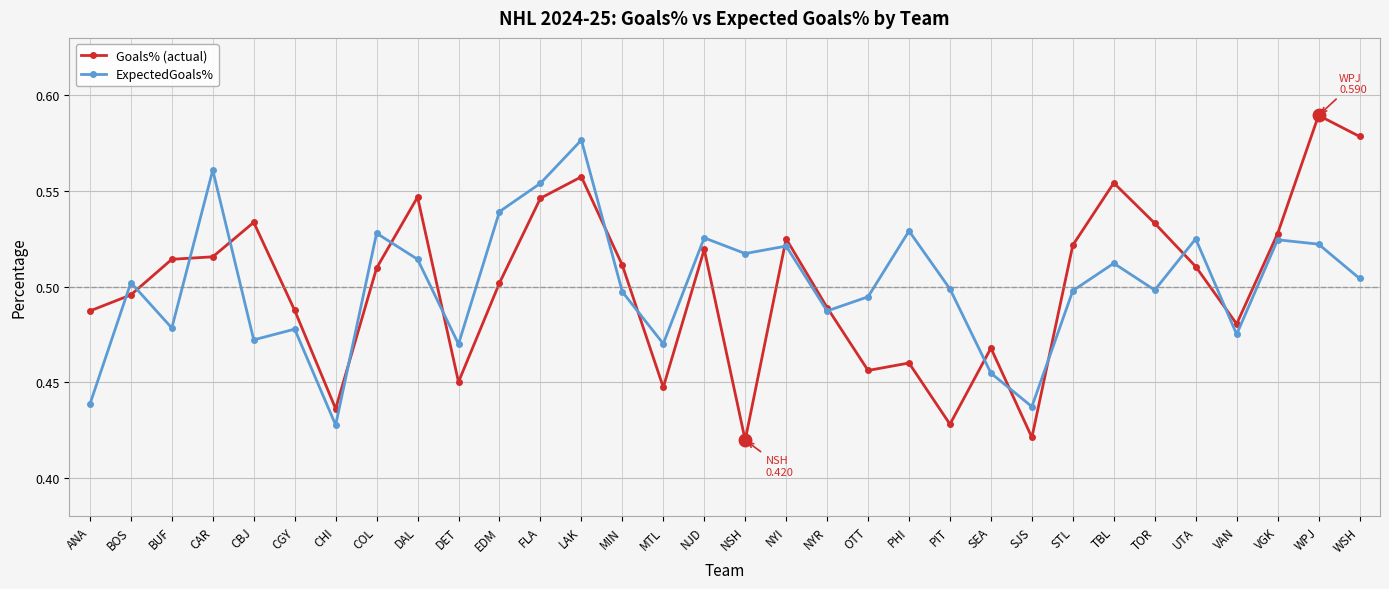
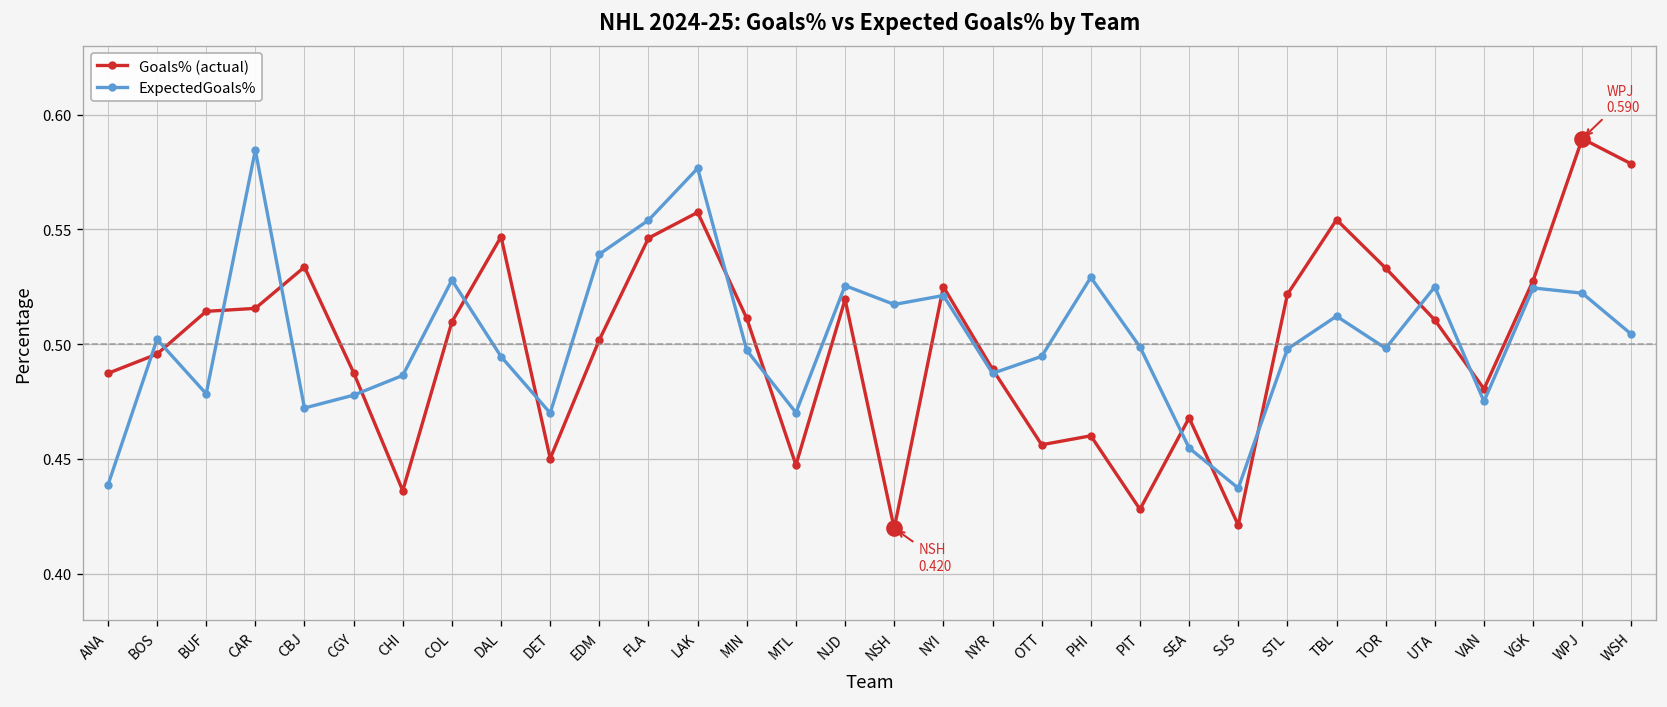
  {
    "ExpectedGoals%": {
      "ANA": 0.439,
      "BOS": 0.502,
      "BUF": 0.478,
-     "CAR": 0.561,
+     "CAR": 0.585,
      "CBJ": 0.472,
      "CGY": 0.478,
-     "CHI": 0.428,
+     "CHI": 0.486,
      "COL": 0.528,
-     "DAL": 0.514,
+     "DAL": 0.495,
      "DET": 0.470,
      "EDM": 0.539,
      "FLA": 0.554,
      "LAK": 0.577,
      "MIN": 0.497,
      "MTL": 0.470,
      "NJD": 0.526,
      "NSH": 0.517,
      "NYI": 0.521,
      "NYR": 0.487,
      "OTT": 0.495,
      "PHI": 0.529,
      "PIT": 0.499,
      "SEA": 0.455,
      "SJS": 0.437,
      "STL": 0.498,
      "TBL": 0.512,
      "TOR": 0.498,
      "UTA": 0.525,
      "VAN": 0.475,
      "VGK": 0.525,
      "WPJ": 0.522,
      "WSH": 0.504
    }
  }
